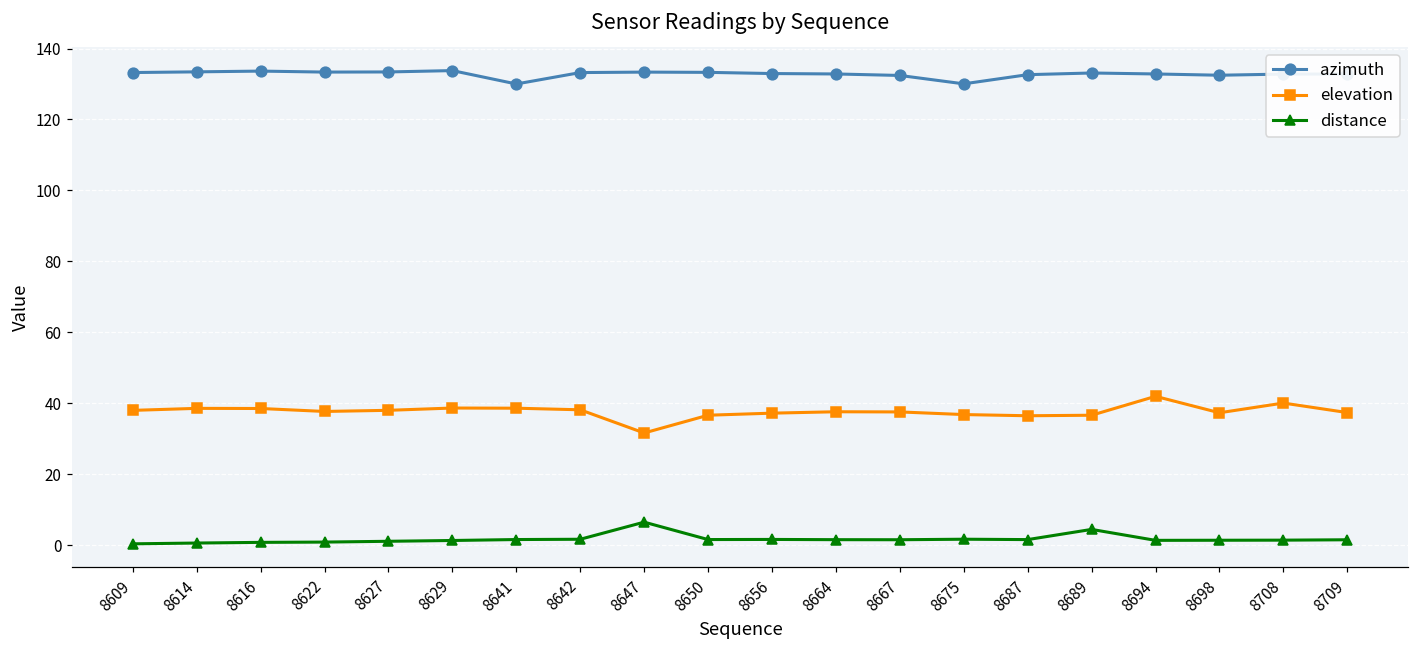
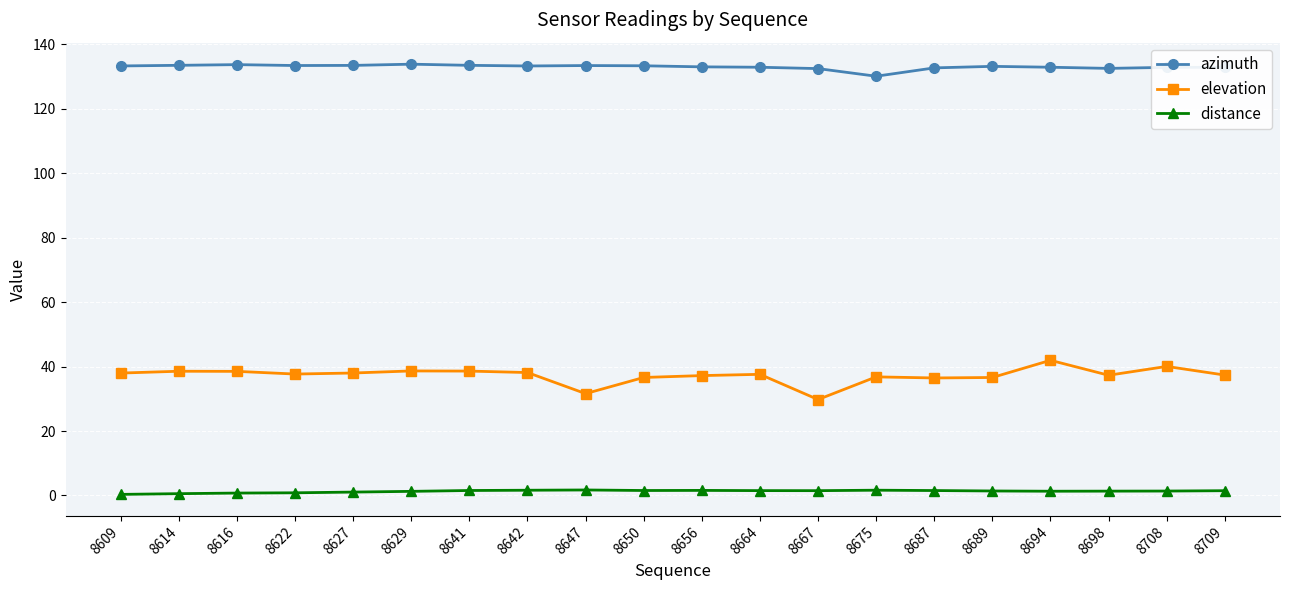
  {
    "azimuth": {
      "8609": 133,
      "8614": 133,
      "8616": 134,
      "8622": 133,
      "8627": 133,
      "8629": 134,
-     "8641": 130,
+     "8641": 133,
      "8642": 133,
      "8647": 133,
      "8650": 133,
      "8656": 133,
      "8664": 133,
      "8667": 132,
      "8675": 130,
      "8687": 133,
      "8689": 133,
      "8694": 133,
      "8698": 132
    },
    "elevation": {
      "8609": 38,
      "8614": 39,
      "8616": 39,
      "8622": 38,
      "8627": 38,
      "8629": 39,
      "8641": 39,
      "8642": 38,
      "8647": 32,
      "8650": 37,
      "8656": 37,
      "8664": 38,
-     "8667": 38,
+     "8667": 30,
      "8675": 37,
      "8687": 36,
      "8689": 37,
      "8694": 42,
      "8698": 37,
      "8708": 40,
      "8709": 37
    },
    "distance": {
      "8609": 0,
      "8614": 1,
      "8616": 1,
      "8622": 1,
      "8627": 1,
      "8629": 1,
      "8641": 2,
      "8642": 2,
-     "8647": 6,
+     "8647": 2,
      "8650": 2,
      "8656": 2,
      "8664": 2,
      "8667": 1,
      "8675": 2,
      "8687": 2,
-     "8689": 4,
+     "8689": 1,
      "8694": 1,
      "8698": 1,
      "8708": 1,
      "8709": 1
    }
  }
